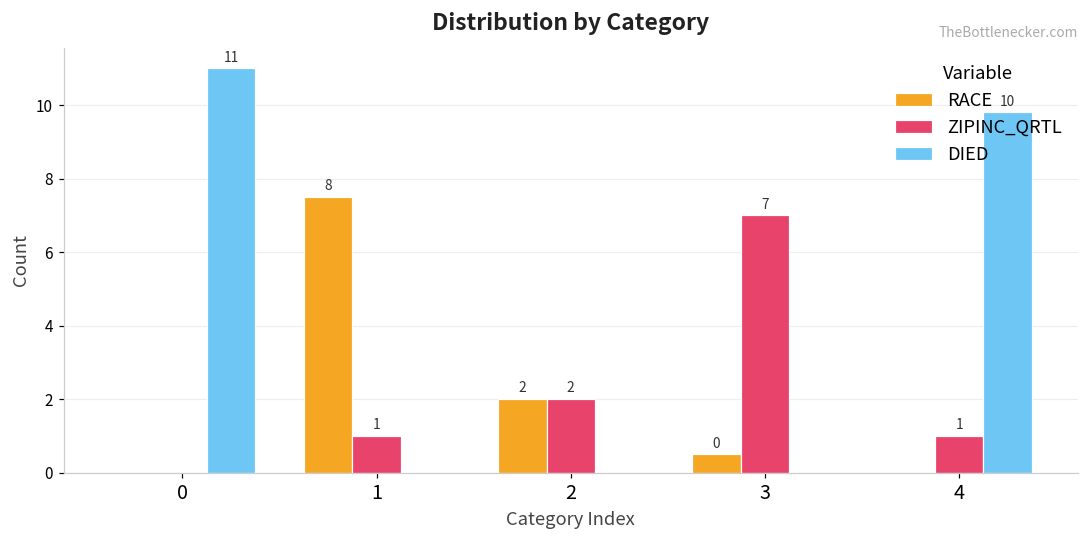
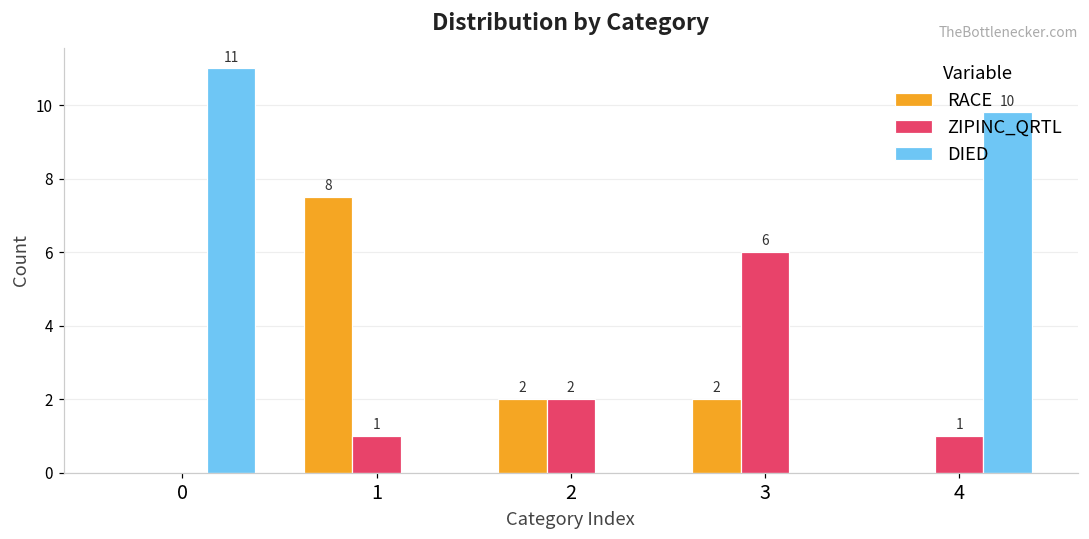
  {
    "RACE": {
      "1": 8,
      "2": 2,
-     "3": 0
+     "3": 2
    },
    "ZIPINC_QRTL": {
      "1": 1,
      "2": 2,
-     "3": 7,
+     "3": 6,
      "4": 1
    },
    "DIED": {
      "0": 11,
      "4": 10
    }
  }
